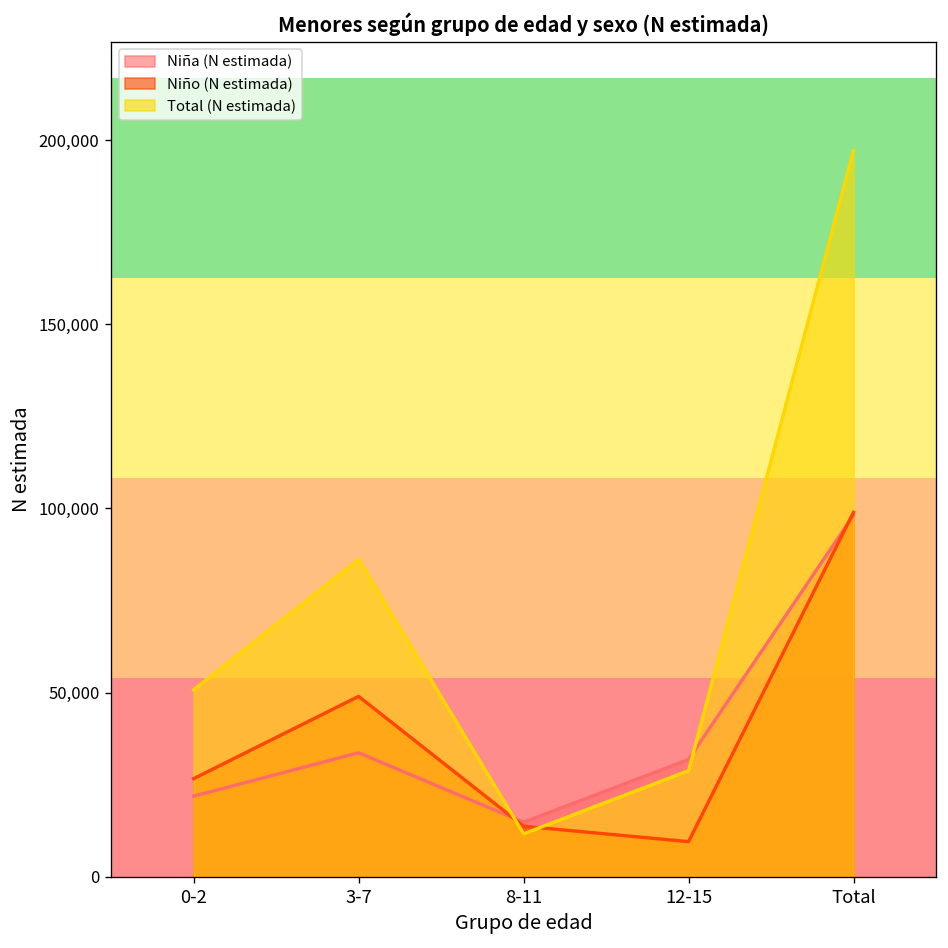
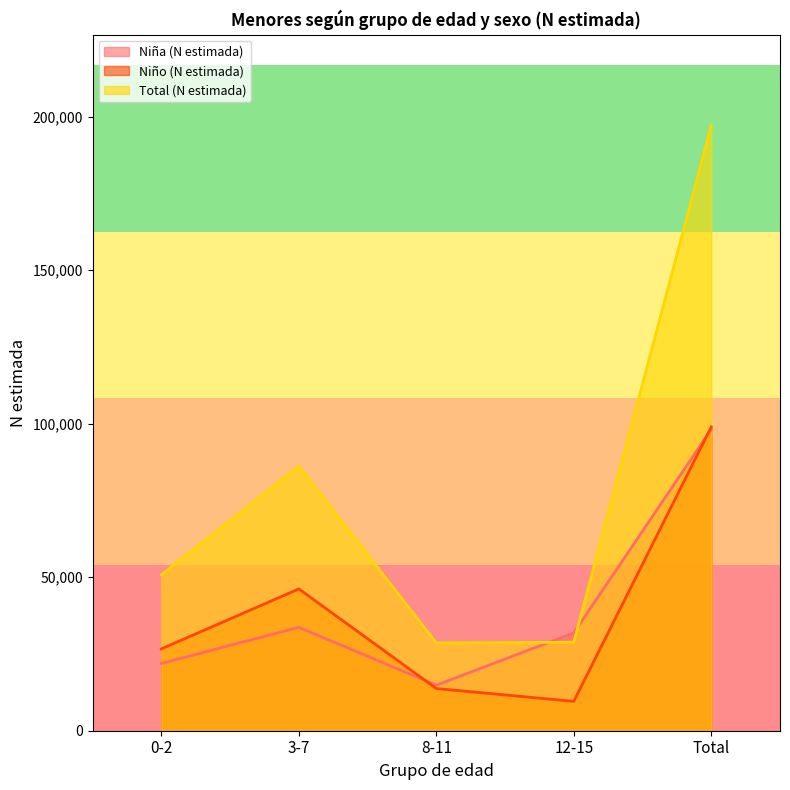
  {
    "Niña (N estimada)": {
      "0-2": "22,000",
      "3-7": "34,000",
      "8-11": "15,000",
      "12-15": "32,000"
    },
    "Niño (N estimada)": {
      "0-2": "27,000",
-     "3-7": "49,000",
+     "3-7": "46,000",
      "8-11": "14,000",
      "12-15": "10,000"
    },
    "Total (N estimada)": {
      "0-2": "51,000",
      "3-7": "86,000",
-     "8-11": "12,000",
+     "8-11": "29,000",
      "12-15": "29,000",
      "Total": "197,000"
    }
  }
